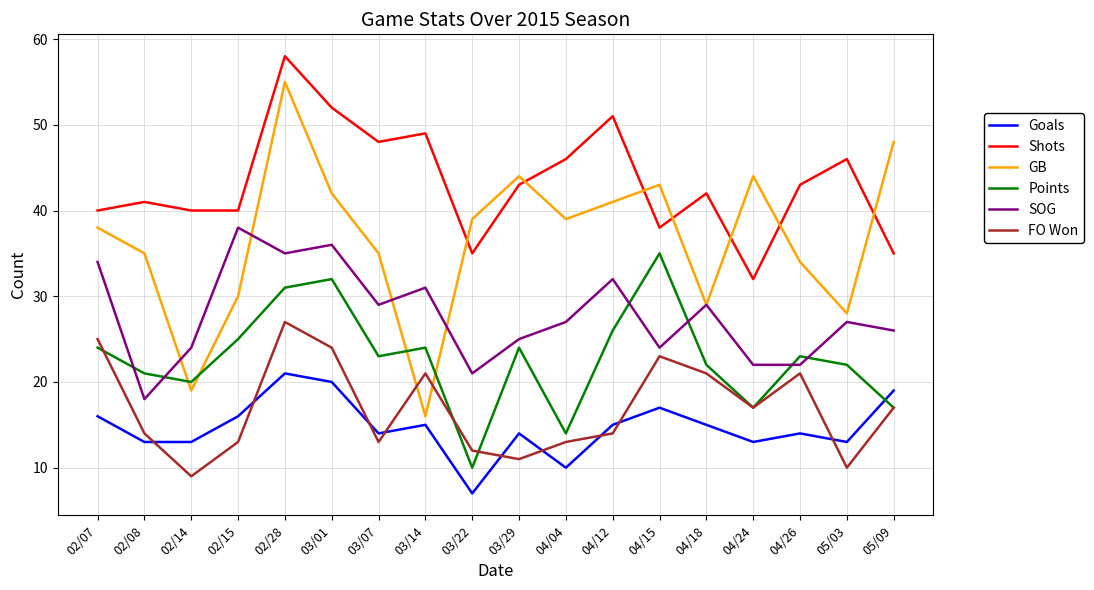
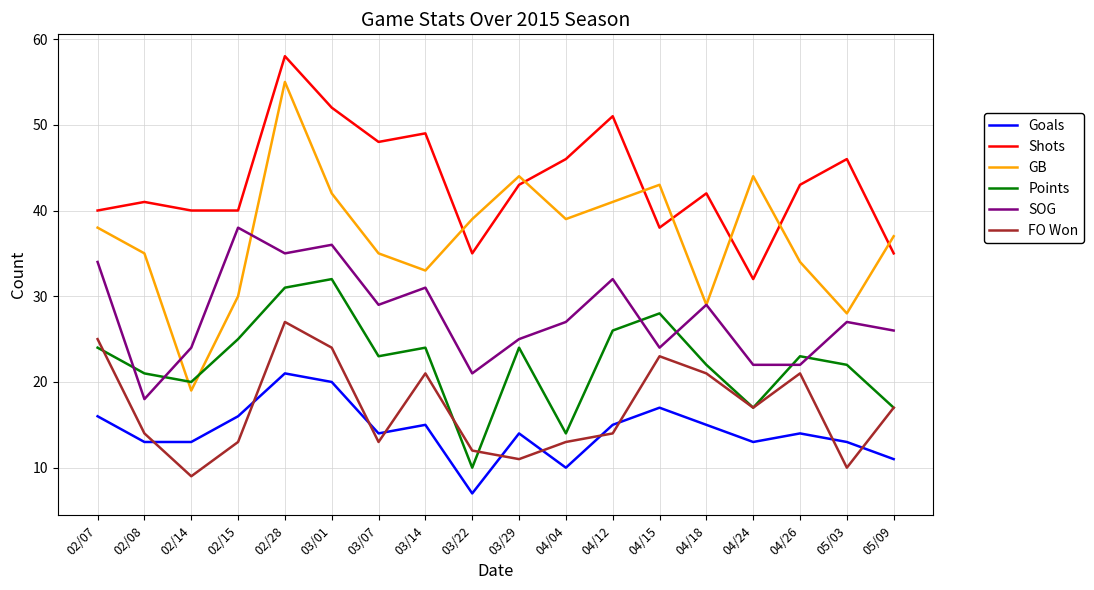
  {
    "Goals": {
      "02/07": 16,
      "02/08": 13,
      "02/14": 13,
      "02/15": 16,
      "02/28": 21,
      "03/01": 20,
      "03/07": 14,
      "03/14": 15,
      "03/22": 7,
      "03/29": 14,
      "04/04": 10,
      "04/12": 15,
      "04/15": 17,
      "04/18": 15,
      "04/24": 13,
      "04/26": 14,
      "05/03": 13,
-     "05/09": 19
+     "05/09": 11
    },
    "Shots": {
      "02/07": 40,
      "02/08": 41,
      "02/14": 40,
      "02/15": 40,
      "02/28": 58,
      "03/01": 52,
      "03/07": 48,
      "03/14": 49,
      "03/22": 35,
      "03/29": 43,
      "04/04": 46,
      "04/12": 51,
      "04/15": 38,
      "04/18": 42,
      "04/24": 32,
      "04/26": 43,
      "05/03": 46,
      "05/09": 35
    },
    "GB": {
      "02/07": 38,
      "02/08": 35,
      "02/14": 19,
      "02/15": 30,
      "02/28": 55,
      "03/01": 42,
      "03/07": 35,
-     "03/14": 16,
+     "03/14": 33,
      "03/22": 39,
      "03/29": 44,
      "04/04": 39,
      "04/12": 41,
      "04/15": 43,
      "04/24": 44,
      "04/26": 34,
      "05/03": 28,
-     "05/09": 48
+     "05/09": 37
    },
    "Points": {
      "02/07": 24,
      "02/08": 21,
      "02/14": 20,
      "02/15": 25,
      "02/28": 31,
      "03/01": 32,
      "03/07": 23,
      "03/14": 24,
      "03/22": 10,
      "03/29": 24,
      "04/04": 14,
      "04/12": 26,
-     "04/15": 35,
+     "04/15": 28,
      "04/18": 22,
      "04/26": 23,
      "05/03": 22
    },
    "SOG": {
      "02/07": 34,
      "02/08": 18,
      "02/14": 24,
      "02/15": 38,
      "02/28": 35,
      "03/01": 36,
      "03/07": 29,
      "03/14": 31,
      "03/22": 21,
      "03/29": 25,
      "04/04": 27,
      "04/12": 32,
      "04/15": 24,
      "04/24": 22,
      "04/26": 22,
      "05/03": 27,
      "05/09": 26
    },
    "FO Won": {
      "02/07": 25,
      "02/08": 14,
      "02/14": 9,
      "02/15": 13,
      "02/28": 27,
      "03/01": 24,
      "03/07": 13,
      "03/14": 21,
      "03/22": 12,
      "03/29": 11,
      "04/04": 13,
      "04/12": 14,
      "04/15": 23,
      "04/18": 21,
      "04/26": 21,
      "05/03": 10
    }
  }
